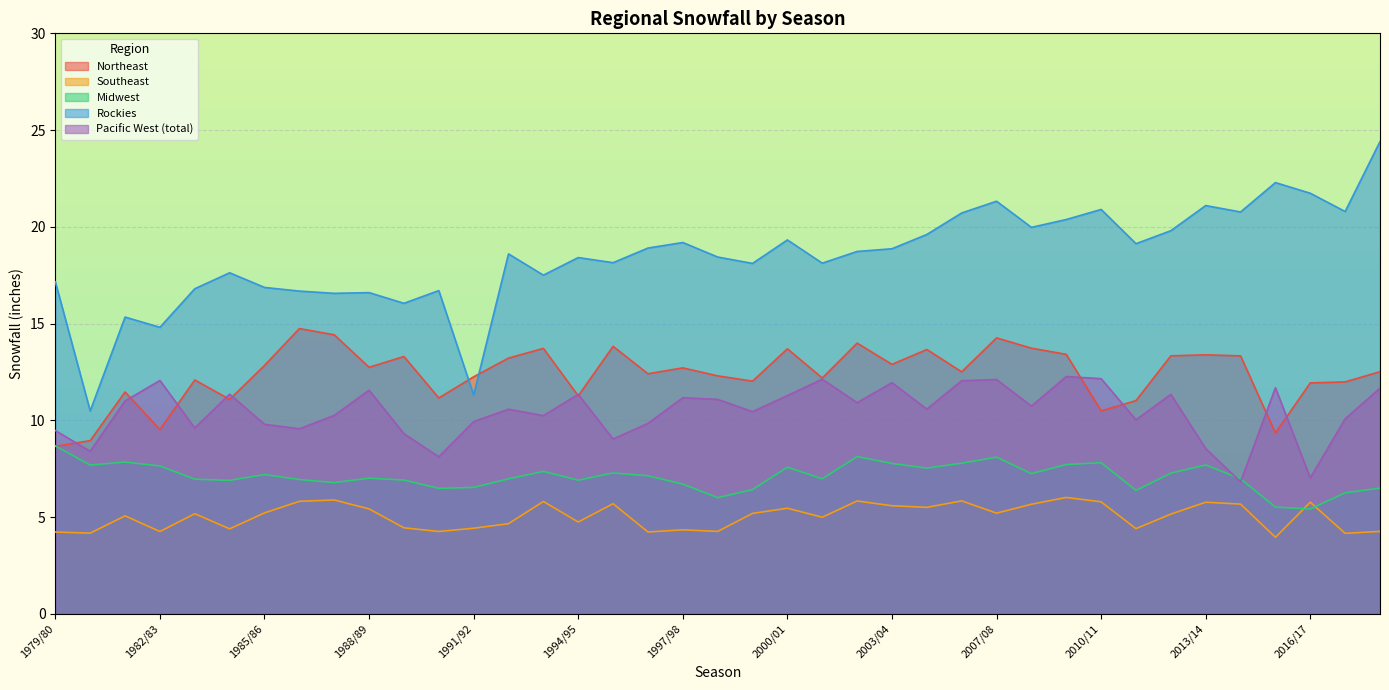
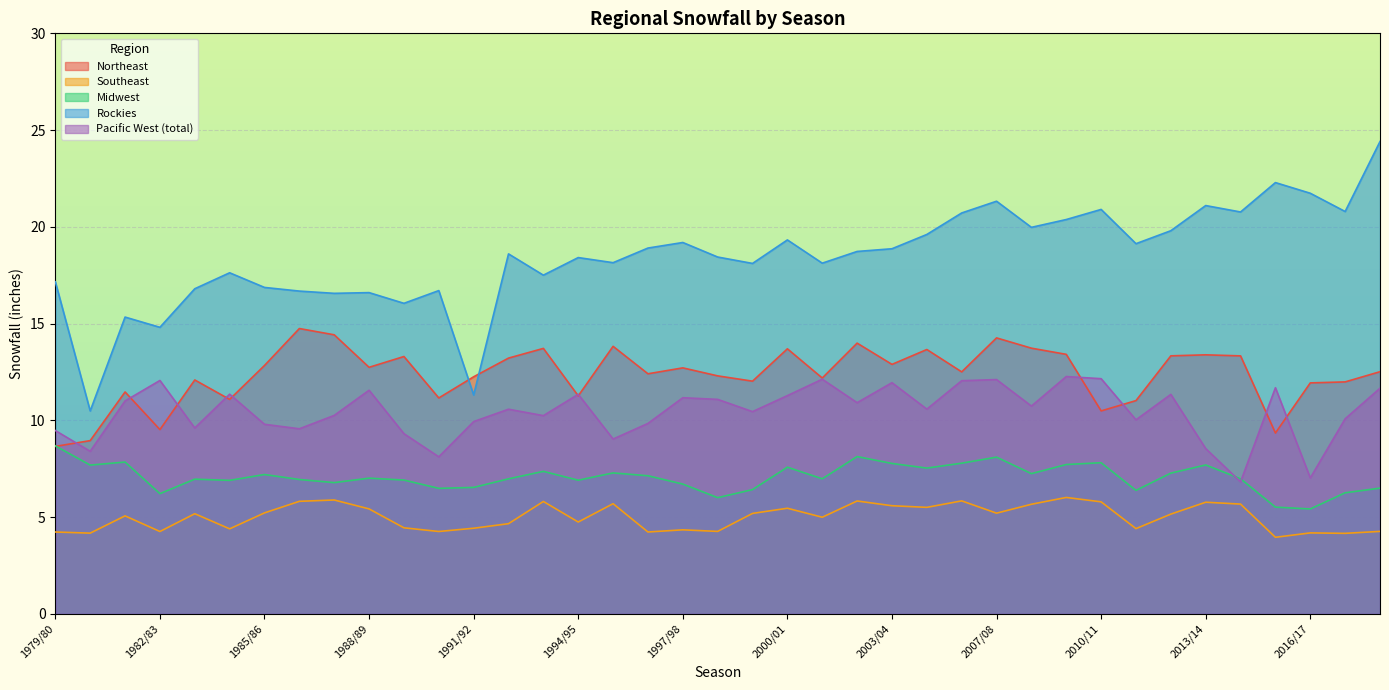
  {
    "Northeast": {
      "1982/83": 9.5,
      "1985/86": 12.8,
      "1988/89": 12.7,
      "1991/92": 12.3,
      "1997/98": 12.7,
      "2000/01": 13.7,
      "2003/04": 12.9,
      "2007/08": 14.3,
      "2010/11": 10.5,
      "2013/14": 13.4,
      "2016/17": 11.9
    },
    "Southeast": {
      "1979/80": 4.2,
      "1982/83": 4.3,
      "1985/86": 5.2,
      "1988/89": 5.4,
      "1991/92": 4.4,
      "1994/95": 4.7,
      "1997/98": 4.3,
      "2000/01": 5.5,
      "2003/04": 5.6,
      "2007/08": 5.2,
      "2010/11": 5.8,
      "2013/14": 5.8,
-     "2016/17": 5.8
+     "2016/17": 4.2
    },
    "Midwest": {
-     "1982/83": 7.6,
+     "1982/83": 6.2,
      "1985/86": 7.2,
      "1988/89": 7.0,
      "1991/92": 6.5,
      "1994/95": 6.9,
      "1997/98": 6.7,
      "2000/01": 7.6,
      "2003/04": 7.8,
      "2007/08": 8.1,
      "2010/11": 7.8,
      "2013/14": 7.7,
      "2016/17": 5.4
    },
    "Rockies": {
      "1979/80": 17.2,
      "1982/83": 14.8,
      "1985/86": 16.9,
      "1988/89": 16.6,
      "1991/92": 11.3,
      "1994/95": 18.4,
      "1997/98": 19.2,
      "2000/01": 19.3,
      "2003/04": 18.9,
      "2007/08": 21.3,
      "2010/11": 20.9,
      "2013/14": 21.1,
      "2016/17": 21.7
    },
    "Pacific West (total)": {
      "1979/80": 9.5,
      "1982/83": 12.1,
      "1985/86": 9.8,
      "1988/89": 11.6,
      "1991/92": 9.9,
      "1997/98": 11.2,
      "2000/01": 11.3,
      "2003/04": 11.9,
      "2007/08": 12.1,
      "2010/11": 12.2,
      "2013/14": 8.5,
      "2016/17": 7.0
    }
  }
